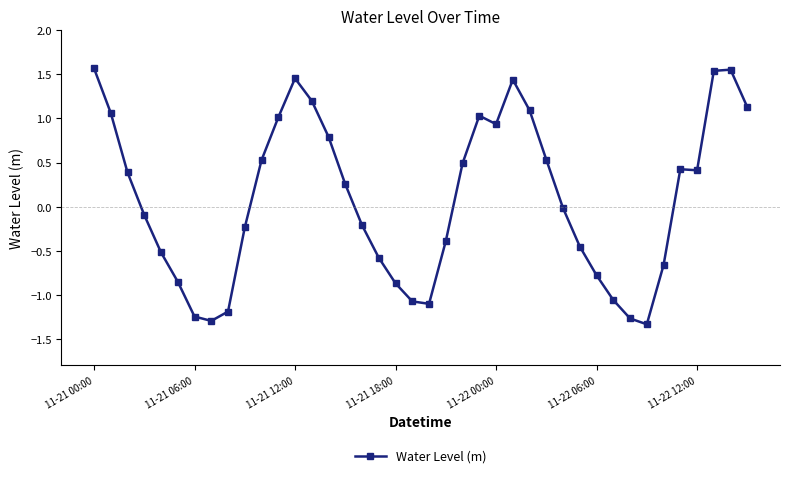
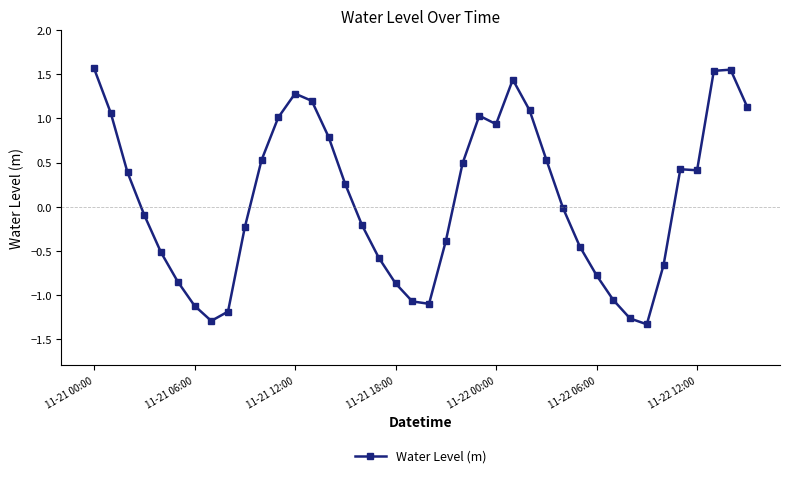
  {
    "11-21 00:00": 1.6,
-   "11-21 06:00": -1.2,
-   "11-21 12:00": 1.5,
+   "11-21 06:00": -1.1,
+   "11-21 12:00": 1.3,
    "11-21 18:00": -0.9,
    "11-22 00:00": 0.9,
    "11-22 06:00": -0.8,
    "11-22 12:00": 0.4
  }
